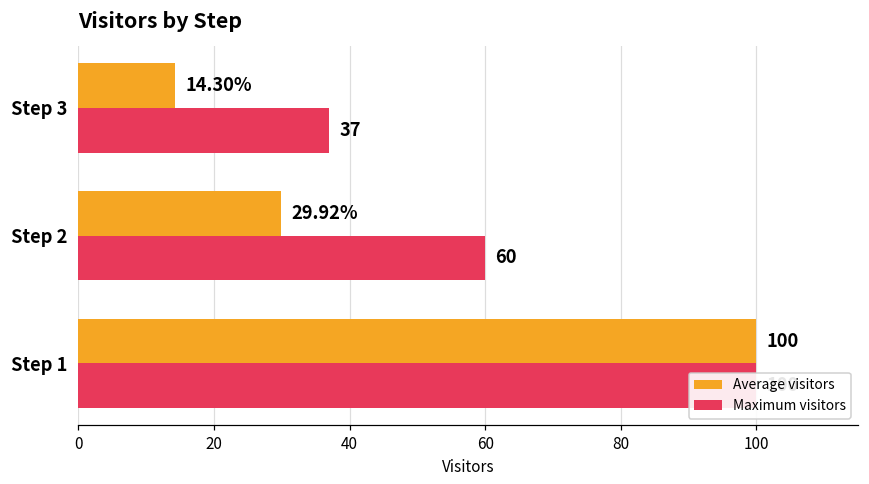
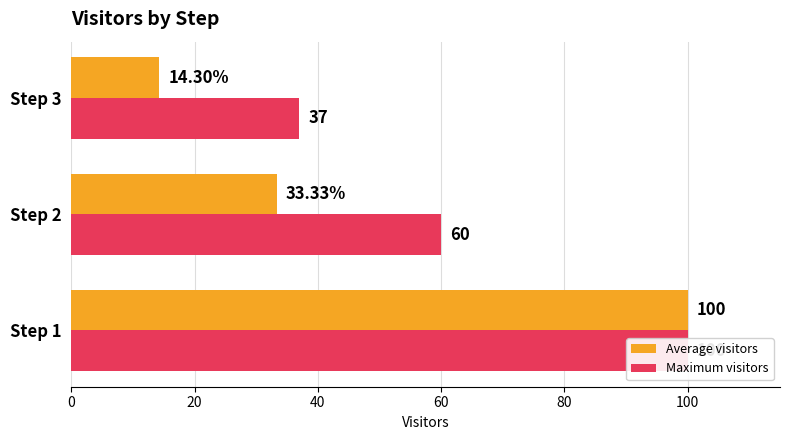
  {
    "Average visitors": {
      "Step 3": "14.30%",
-     "Step 2": "29.92%",
+     "Step 2": "33.33%",
      "Step 1": "100"
    },
    "Maximum visitors": {
      "Step 3": "37",
      "Step 2": "60"
    }
  }
